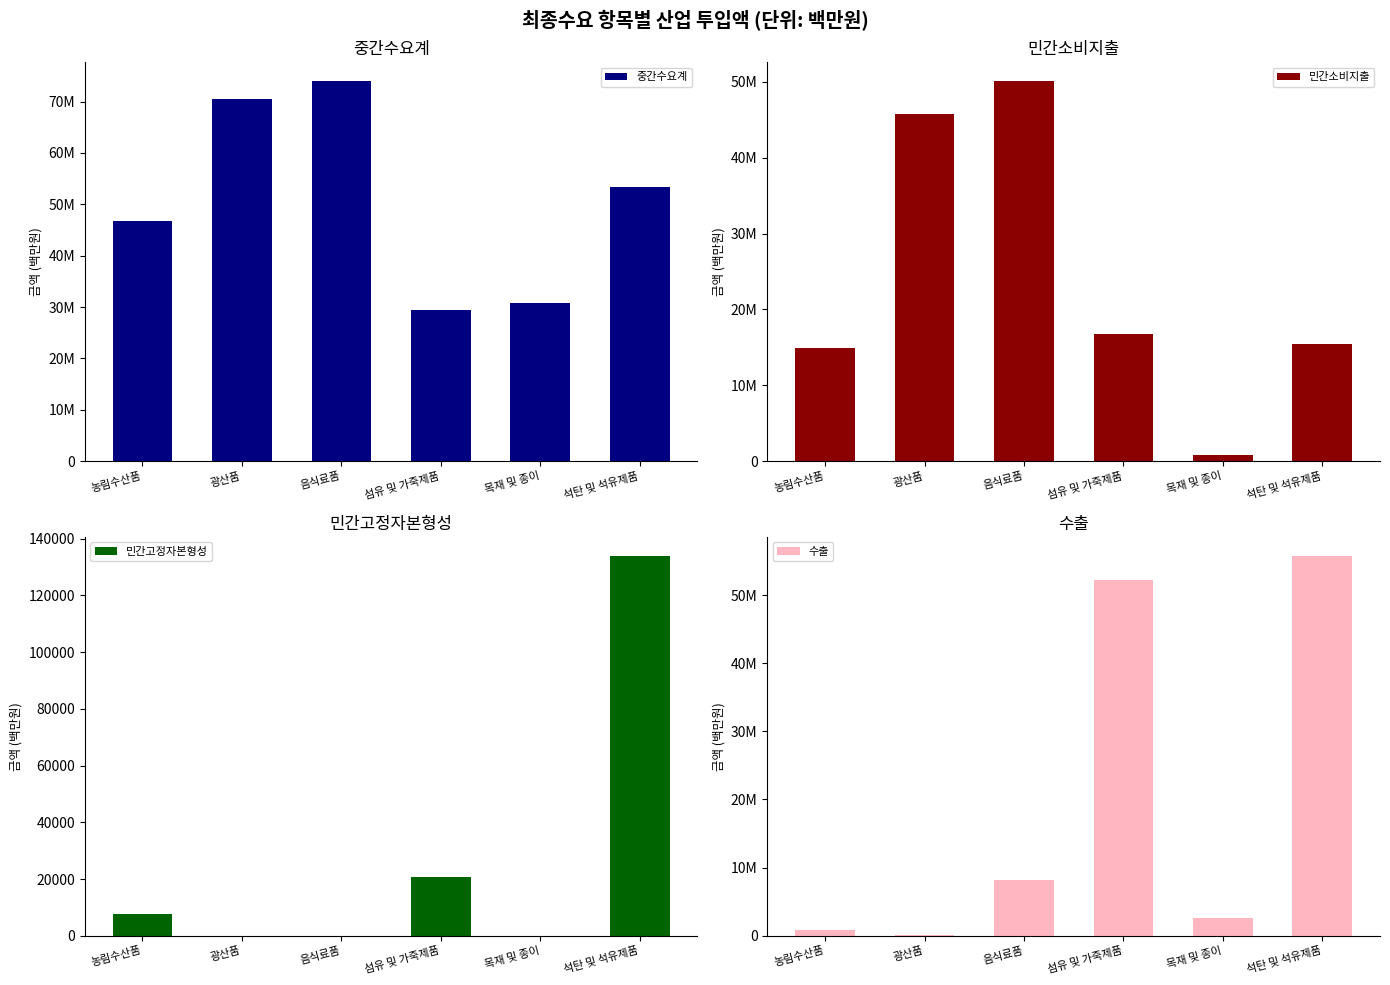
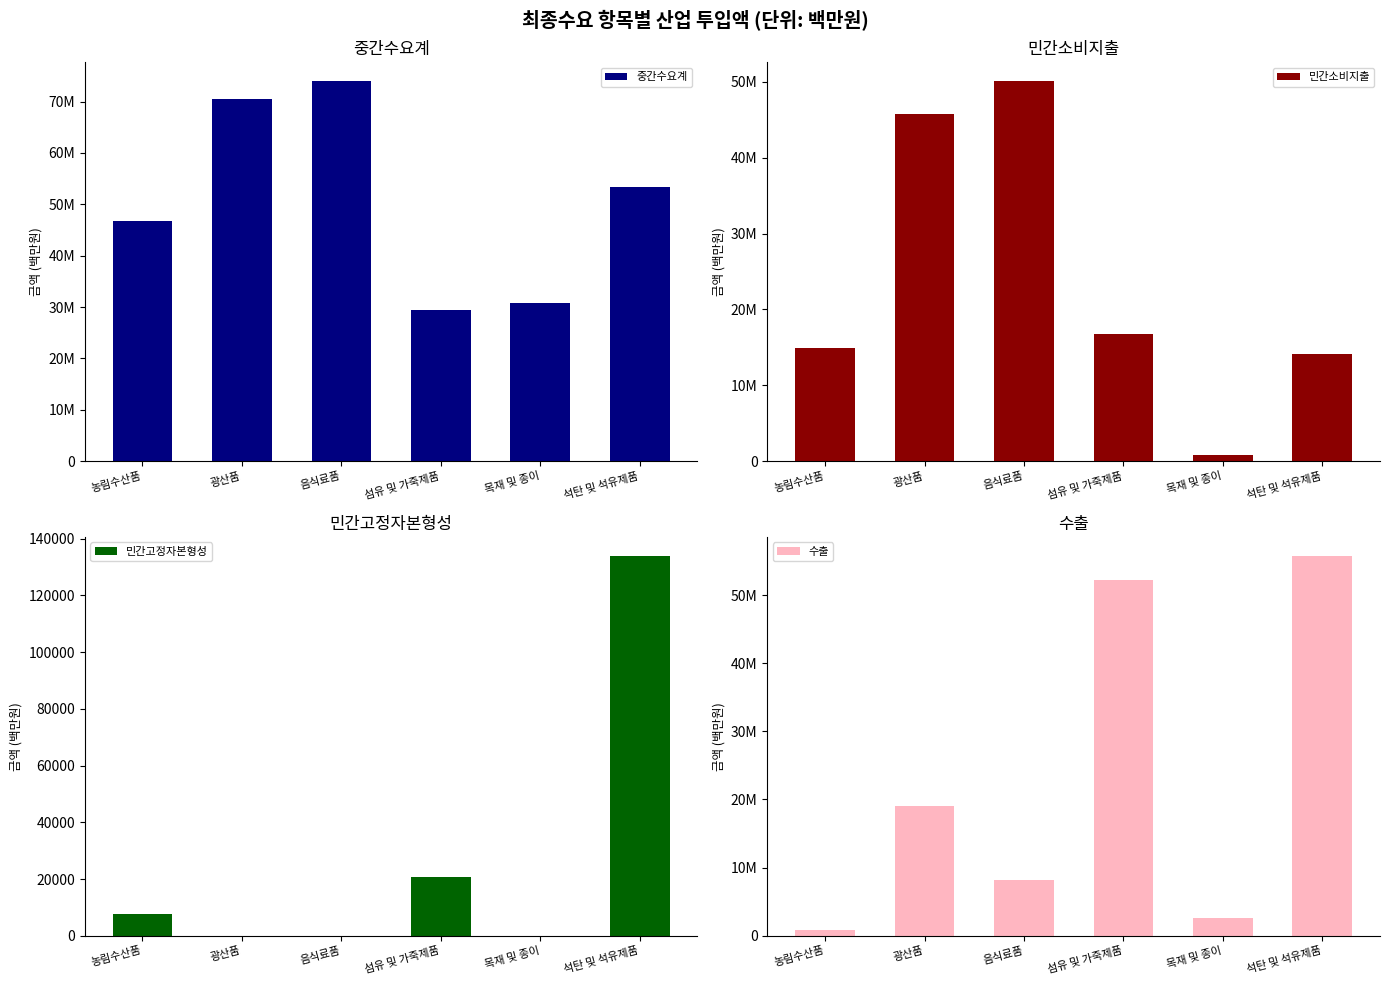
  {
    "중간수요계": {
      "농림수산품": 47000000,
      "광산품": 70000000,
      "음식료품": 74000000,
      "섬유 및 가죽제품": 30000000,
      "목재 및 종이": 31000000,
      "석탄 및 석유제품": 53000000
    },
    "민간소비지출": {
      "농림수산품": 15000000,
      "광산품": 46000000,
      "음식료품": 50000000,
      "섬유 및 가죽제품": 17000000,
      "목재 및 종이": 1000000,
-     "석탄 및 석유제품": 15000000
+     "석탄 및 석유제품": 14000000
    },
    "민간고정자본형성": {
      "농림수산품": 8000,
      "광산품": 0,
      "음식료품": 0,
      "섬유 및 가죽제품": 21000,
      "목재 및 종이": 0,
      "석탄 및 석유제품": 134000
    },
    "수출": {
      "농림수산품": 1000000,
-     "광산품": 0,
+     "광산품": 19000000,
      "음식료품": 8000000,
      "섬유 및 가죽제품": 52000000,
      "목재 및 종이": 3000000,
      "석탄 및 석유제품": 56000000
    }
  }
